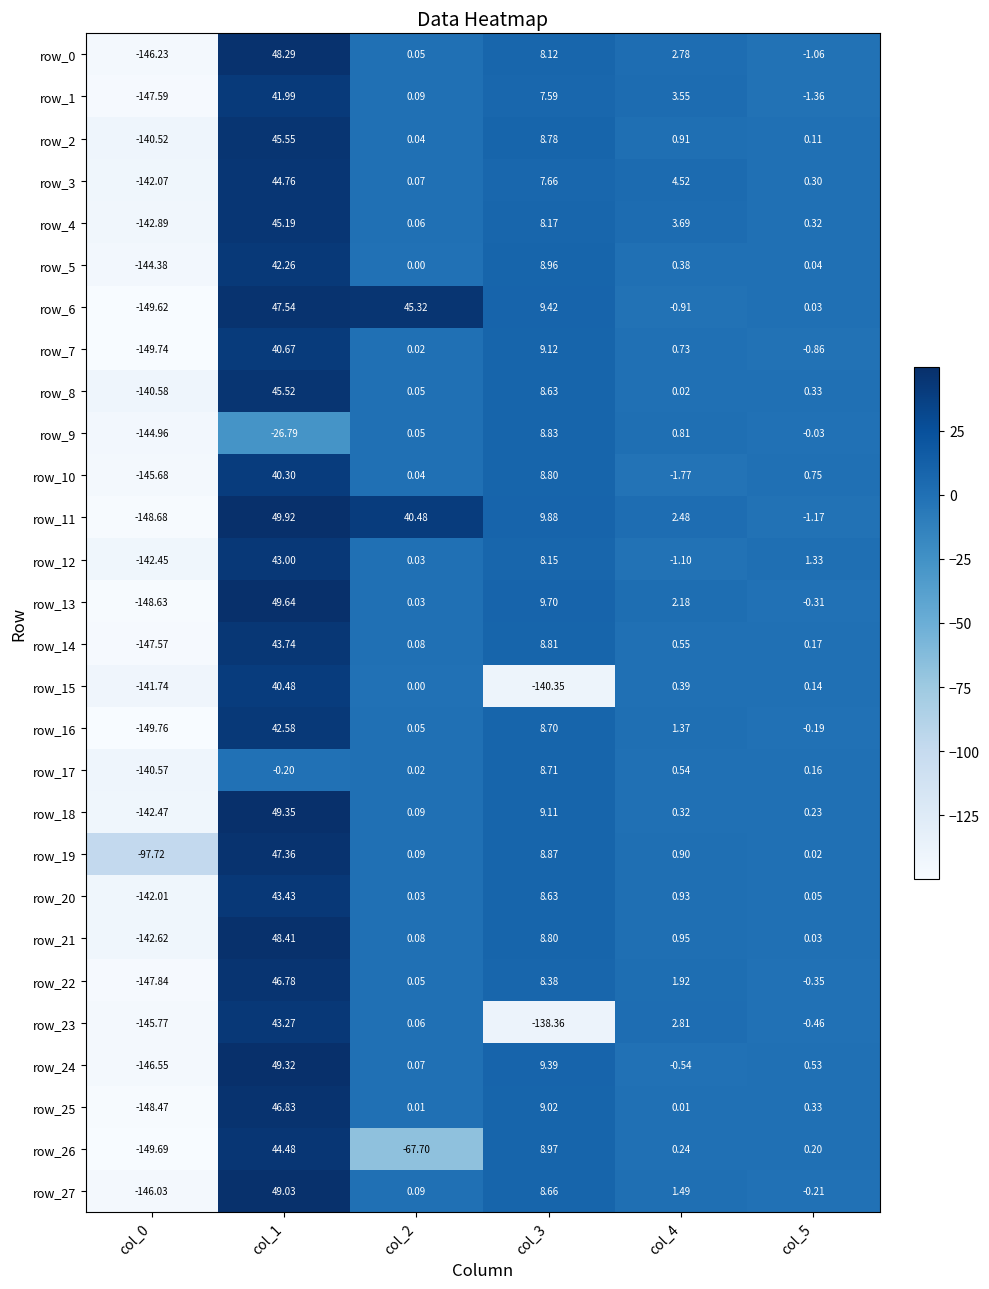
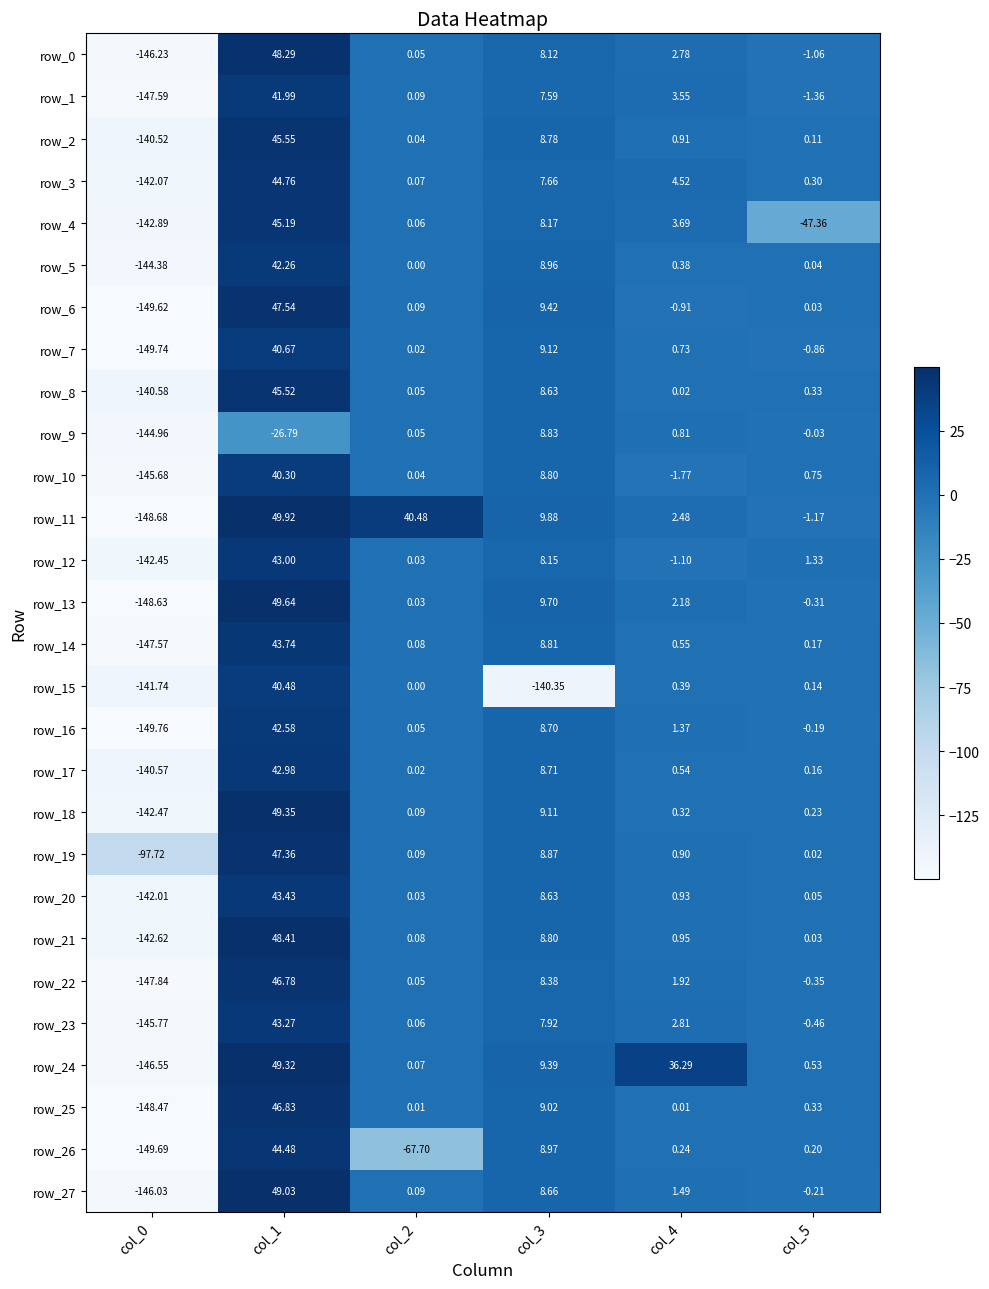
  {
    "row_0": {
      "col_0": -146.23,
      "col_1": 48.29,
      "col_2": 0.05,
      "col_3": 8.12,
      "col_4": 2.78,
      "col_5": -1.06
    },
    "row_1": {
      "col_0": -147.59,
      "col_1": 41.99,
      "col_2": 0.09,
      "col_3": 7.59,
      "col_4": 3.55,
      "col_5": -1.36
    },
    "row_2": {
      "col_0": -140.52,
      "col_1": 45.55,
      "col_2": 0.04,
      "col_3": 8.78,
      "col_4": 0.91,
      "col_5": 0.11
    },
    "row_3": {
      "col_0": -142.07,
      "col_1": 44.76,
      "col_2": 0.07,
      "col_3": 7.66,
      "col_4": 4.52,
      "col_5": 0.30
    },
    "row_4": {
      "col_0": -142.89,
      "col_1": 45.19,
      "col_2": 0.06,
      "col_3": 8.17,
      "col_4": 3.69,
-     "col_5": 0.32
+     "col_5": -47.36
    },
    "row_5": {
      "col_0": -144.38,
      "col_1": 42.26,
      "col_2": 0.00,
      "col_3": 8.96,
      "col_4": 0.38,
      "col_5": 0.04
    },
    "row_6": {
      "col_0": -149.62,
      "col_1": 47.54,
-     "col_2": 45.32,
+     "col_2": 0.09,
      "col_3": 9.42,
      "col_4": -0.91,
      "col_5": 0.03
    },
    "row_7": {
      "col_0": -149.74,
      "col_1": 40.67,
      "col_2": 0.02,
      "col_3": 9.12,
      "col_4": 0.73,
      "col_5": -0.86
    },
    "row_8": {
      "col_0": -140.58,
      "col_1": 45.52,
      "col_2": 0.05,
      "col_3": 8.63,
      "col_4": 0.02,
      "col_5": 0.33
    },
    "row_9": {
      "col_0": -144.96,
      "col_1": -26.79,
      "col_2": 0.05,
      "col_3": 8.83,
      "col_4": 0.81,
      "col_5": -0.03
    },
    "row_10": {
      "col_0": -145.68,
      "col_1": 40.30,
      "col_2": 0.04,
      "col_3": 8.80,
      "col_4": -1.77,
      "col_5": 0.75
    },
    "row_11": {
      "col_0": -148.68,
      "col_1": 49.92,
      "col_2": 40.48,
      "col_3": 9.88,
      "col_4": 2.48,
      "col_5": -1.17
    },
    "row_12": {
      "col_0": -142.45,
      "col_1": 43.00,
      "col_2": 0.03,
      "col_3": 8.15,
      "col_4": -1.10,
      "col_5": 1.33
    },
    "row_13": {
      "col_0": -148.63,
      "col_1": 49.64,
      "col_2": 0.03,
      "col_3": 9.70,
      "col_4": 2.18,
      "col_5": -0.31
    },
    "row_14": {
      "col_0": -147.57,
      "col_1": 43.74,
      "col_2": 0.08,
      "col_3": 8.81,
      "col_4": 0.55,
      "col_5": 0.17
    },
    "row_15": {
      "col_0": -141.74,
      "col_1": 40.48,
      "col_2": 0.00,
      "col_3": -140.35,
      "col_4": 0.39,
      "col_5": 0.14
    },
    "row_16": {
      "col_0": -149.76,
      "col_1": 42.58,
      "col_2": 0.05,
      "col_3": 8.70,
      "col_4": 1.37,
      "col_5": -0.19
    },
    "row_17": {
      "col_0": -140.57,
-     "col_1": -0.20,
+     "col_1": 42.98,
      "col_2": 0.02,
      "col_3": 8.71,
      "col_4": 0.54,
      "col_5": 0.16
    },
    "row_18": {
      "col_0": -142.47,
      "col_1": 49.35,
      "col_2": 0.09,
      "col_3": 9.11,
      "col_4": 0.32,
      "col_5": 0.23
    },
    "row_19": {
      "col_0": -97.72,
      "col_1": 47.36,
      "col_2": 0.09,
      "col_3": 8.87,
      "col_4": 0.90,
      "col_5": 0.02
    },
    "row_20": {
      "col_0": -142.01,
      "col_1": 43.43,
      "col_2": 0.03,
      "col_3": 8.63,
      "col_4": 0.93,
      "col_5": 0.05
    },
    "row_21": {
      "col_0": -142.62,
      "col_1": 48.41,
      "col_2": 0.08,
      "col_3": 8.80,
      "col_4": 0.95,
      "col_5": 0.03
    },
    "row_22": {
      "col_0": -147.84,
      "col_1": 46.78,
      "col_2": 0.05,
      "col_3": 8.38,
      "col_4": 1.92,
      "col_5": -0.35
    },
    "row_23": {
      "col_0": -145.77,
      "col_1": 43.27,
      "col_2": 0.06,
-     "col_3": -138.36,
+     "col_3": 7.92,
      "col_4": 2.81,
      "col_5": -0.46
    },
    "row_24": {
      "col_0": -146.55,
      "col_1": 49.32,
      "col_2": 0.07,
      "col_3": 9.39,
-     "col_4": -0.54,
+     "col_4": 36.29,
      "col_5": 0.53
    },
    "row_25": {
      "col_0": -148.47,
      "col_1": 46.83,
      "col_2": 0.01,
      "col_3": 9.02,
      "col_4": 0.01,
      "col_5": 0.33
    },
    "row_26": {
      "col_0": -149.69,
      "col_1": 44.48,
      "col_2": -67.70,
      "col_3": 8.97,
      "col_4": 0.24,
      "col_5": 0.20
    },
    "row_27": {
      "col_0": -146.03,
      "col_1": 49.03,
      "col_2": 0.09,
      "col_3": 8.66,
      "col_4": 1.49,
      "col_5": -0.21
    }
  }
